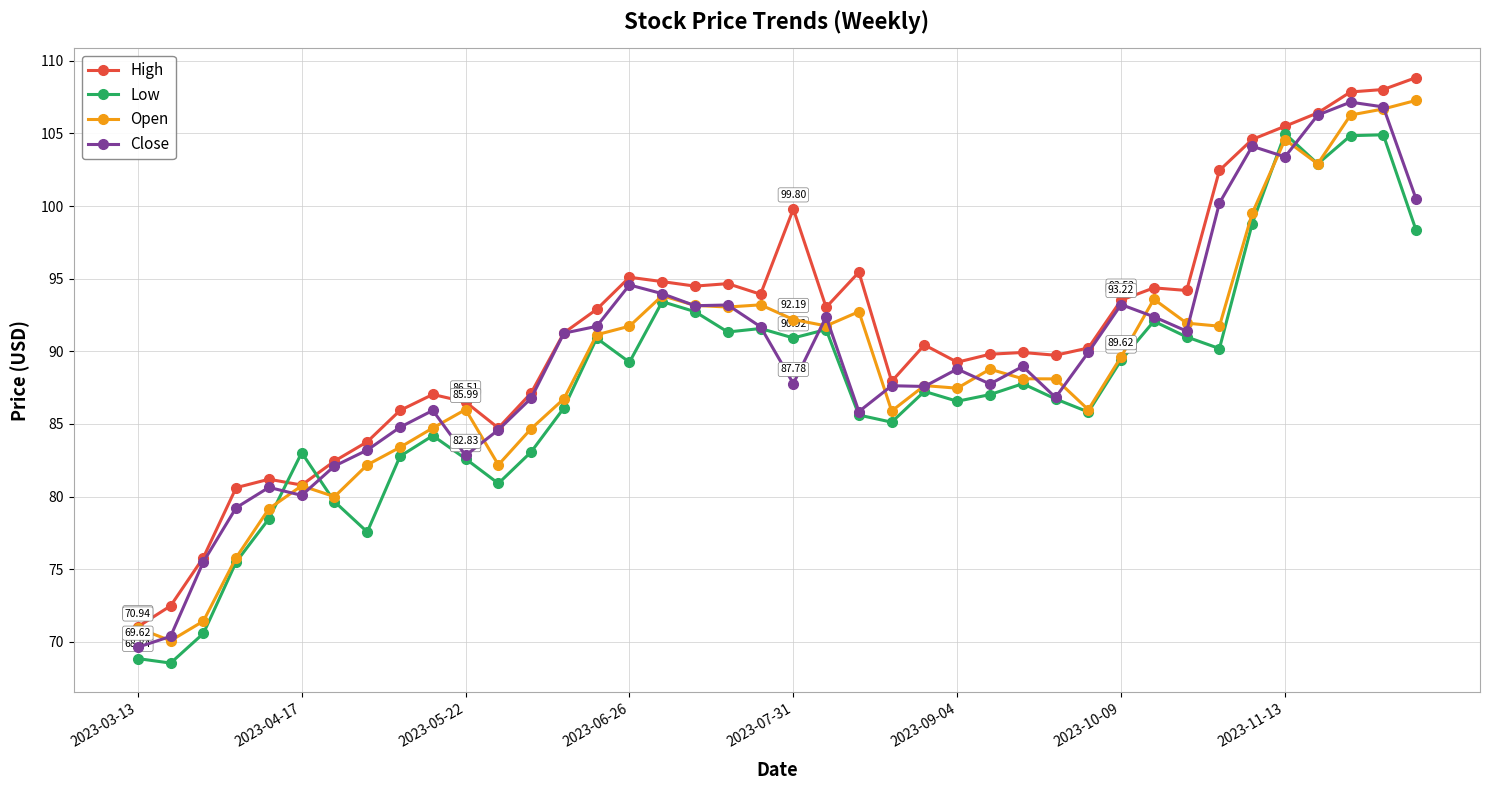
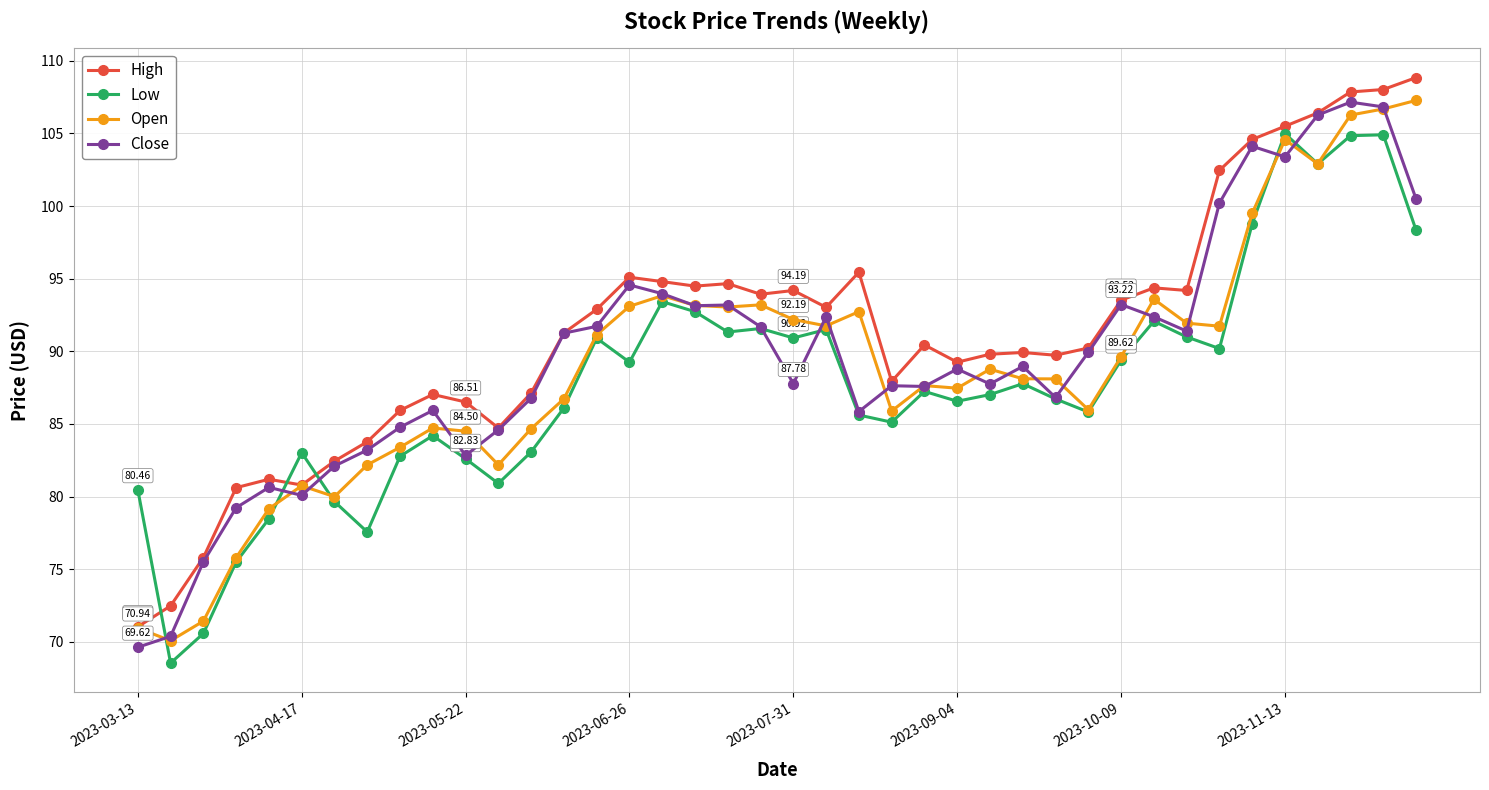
  {
    "High": {
-     "2023-07-31": 99.80
+     "2023-07-31": 94.19
    },
    "Low": {
-     "2023-03-13": 68.84
+     "2023-03-13": 80.46
    },
    "Open": {
-     "2023-05-22": 85.99,
-     "2023-06-26": 91.7
+     "2023-05-22": 84.50,
+     "2023-06-26": 93.1
    },
    "Close": {
      "2023-04-17": 80.1,
      "2023-06-26": 94.6,
      "2023-09-04": 88.8,
      "2023-11-13": 103.4
    }
  }
